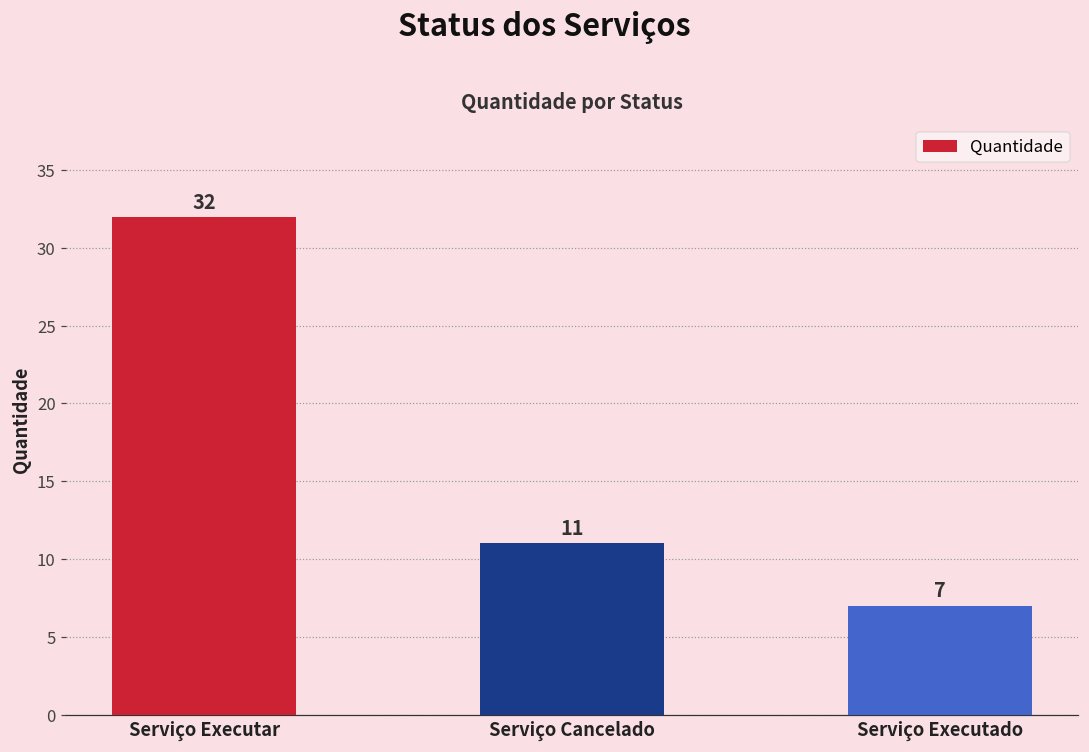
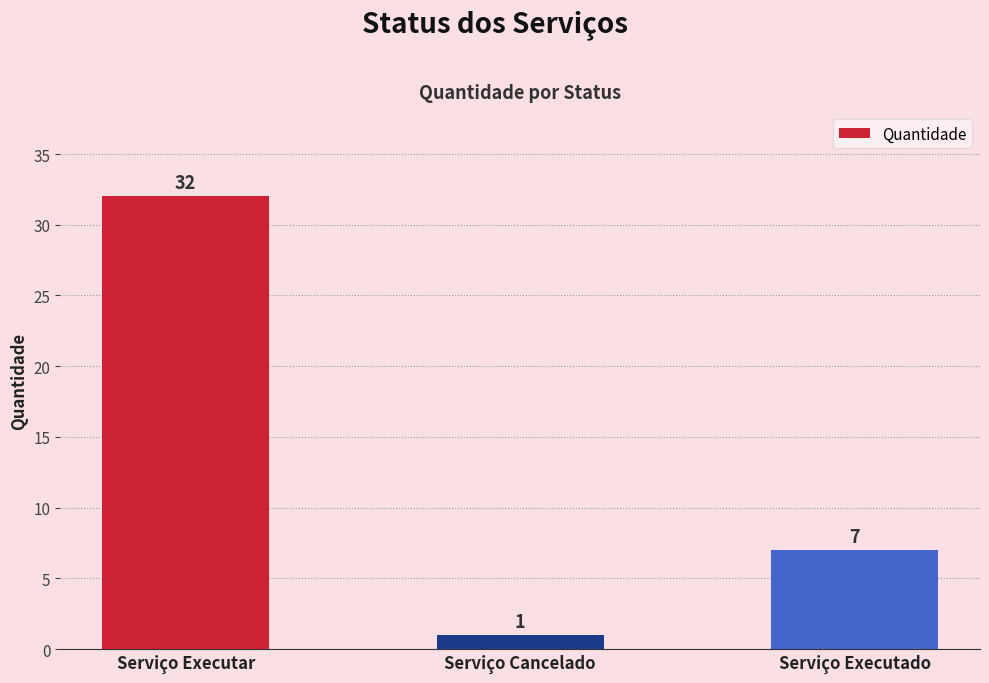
  {
    "Serviço Executar": 32,
-   "Serviço Cancelado": 11,
+   "Serviço Cancelado": 1,
    "Serviço Executado": 7
  }
